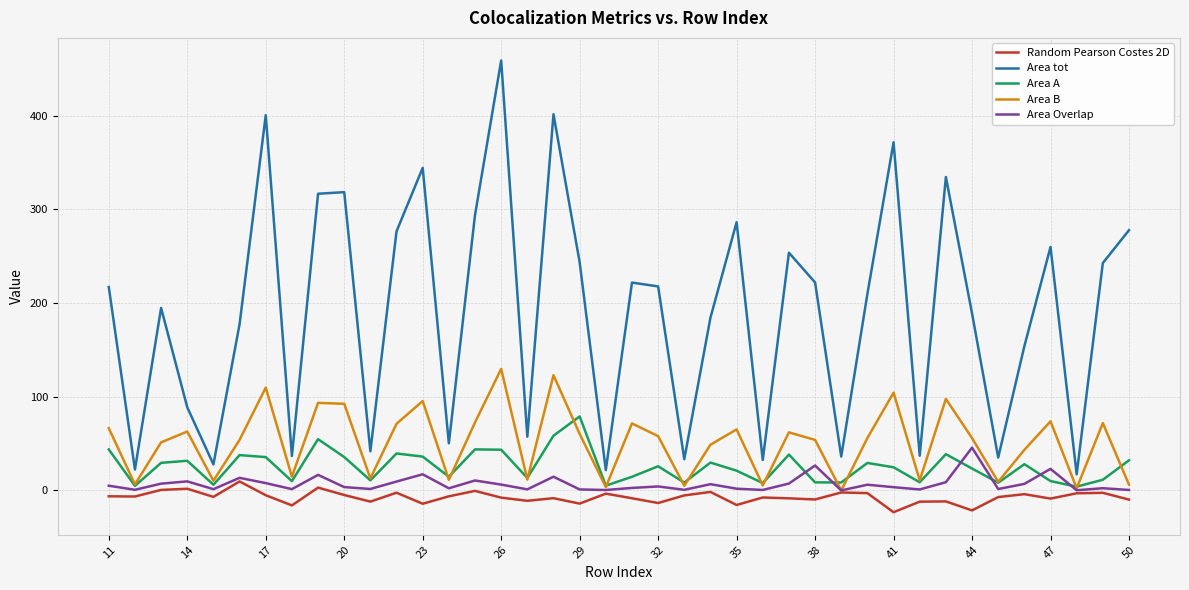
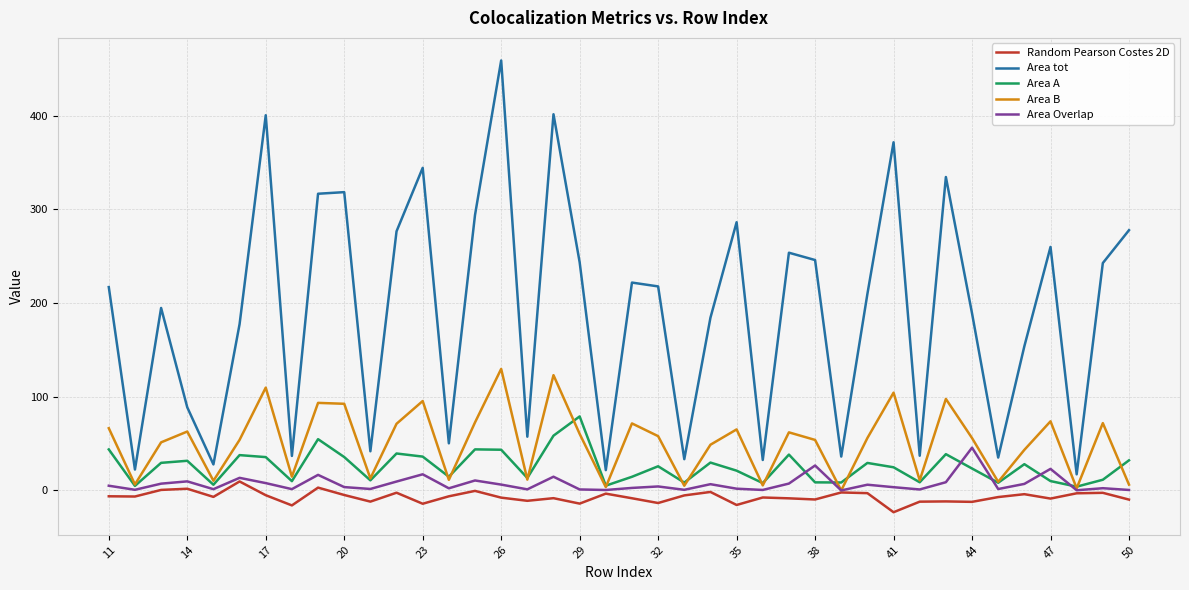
  {
    "Random Pearson Costes 2D": {
      "11": -10,
      "14": 0,
      "17": -10,
      "20": 0,
      "23": -10,
      "26": -10,
      "29": -10,
      "32": -10,
      "35": -20,
      "38": -10,
      "41": -20,
-     "44": -20,
+     "44": -10,
      "47": -10,
      "50": -10
    },
    "Area tot": {
      "11": 220,
      "14": 90,
      "17": 400,
      "20": 320,
      "23": 340,
      "26": 460,
      "29": 240,
      "32": 220,
      "35": 290,
-     "38": 220,
+     "38": 250,
      "41": 370,
      "44": 190,
      "47": 260,
      "50": 280
    },
    "Area A": {
      "11": 40,
      "14": 30,
      "17": 40,
      "20": 40,
      "23": 40,
      "26": 40,
      "29": 80,
      "32": 30,
      "35": 20,
      "38": 10,
      "41": 20,
      "44": 20,
      "47": 10,
      "50": 30
    },
    "Area B": {
      "11": 70,
      "14": 60,
      "17": 110,
      "20": 90,
      "23": 100,
      "26": 130,
      "29": 60,
      "32": 60,
      "35": 70,
      "38": 50,
      "41": 100,
      "44": 60,
      "47": 70,
      "50": 10
    },
    "Area Overlap": {
      "11": 10,
      "14": 10,
      "17": 10,
      "20": 0,
      "23": 20,
      "26": 10,
      "29": 0,
      "32": 0,
      "35": 0,
      "38": 30,
      "41": 0,
      "44": 50,
      "47": 20,
      "50": 0
    }
  }
